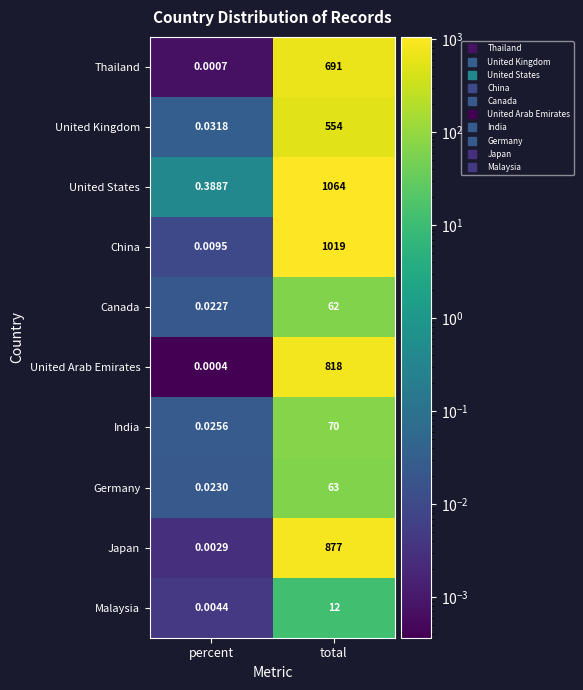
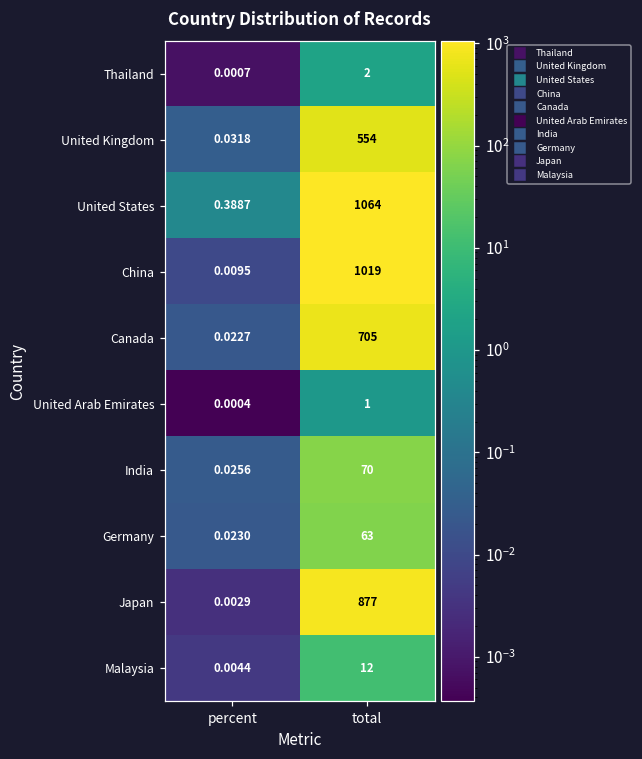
  {
    "Thailand": {
      "percent": 0.0007,
-     "total": 691
+     "total": 2
    },
    "United Kingdom": {
      "percent": 0.0318,
      "total": 554
    },
    "United States": {
      "percent": 0.3887,
      "total": 1064
    },
    "China": {
      "percent": 0.0095,
      "total": 1019
    },
    "Canada": {
      "percent": 0.0227,
-     "total": 62
+     "total": 705
    },
    "United Arab Emirates": {
      "percent": 0.0004,
-     "total": 818
+     "total": 1
    },
    "India": {
      "percent": 0.0256,
      "total": 70
    },
    "Germany": {
      "percent": 0.0230,
      "total": 63
    },
    "Japan": {
      "percent": 0.0029,
      "total": 877
    },
    "Malaysia": {
      "percent": 0.0044,
      "total": 12
    }
  }
